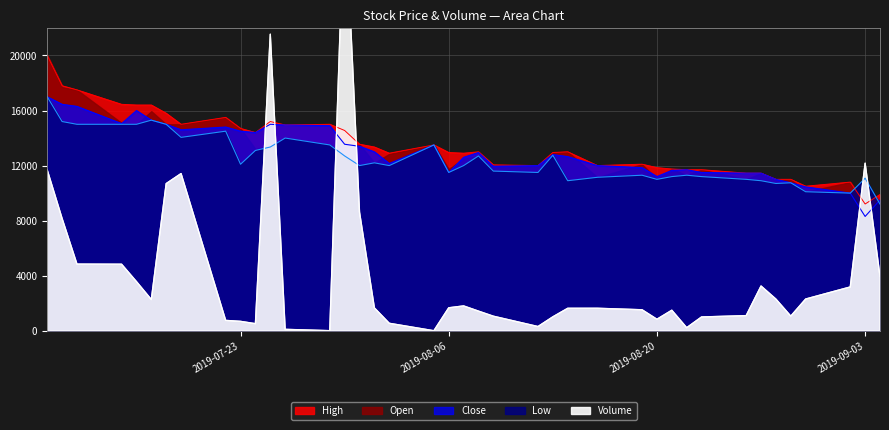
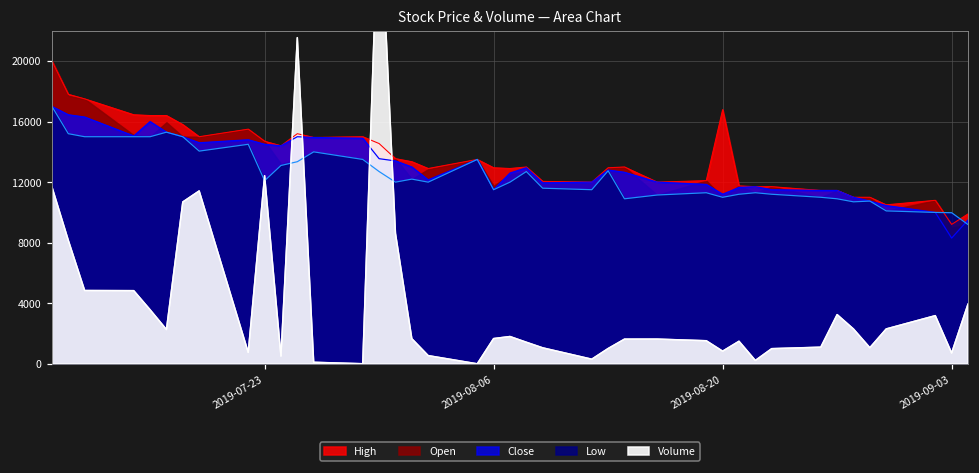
  {
    "High": {
      "2019-08-06": 13000,
-     "2019-08-20": 11900,
+     "2019-08-20": 16800,
      "2019-09-03": 9200
    },
    "Open": {
      "2019-08-06": 11800,
      "2019-09-03": 9000
    },
    "Close": {
      "2019-07-23": 14500,
      "2019-08-20": 11200,
      "2019-09-03": 8300
    },
    "Low": {
      "2019-07-23": 12100,
-     "2019-09-03": 11100
+     "2019-09-03": 10000
    },
    "Volume": {
-     "2019-07-23": 700,
+     "2019-07-23": 12400,
      "2019-08-06": 1700,
      "2019-08-20": 800,
-     "2019-09-03": 12200
+     "2019-09-03": 700
    }
  }
